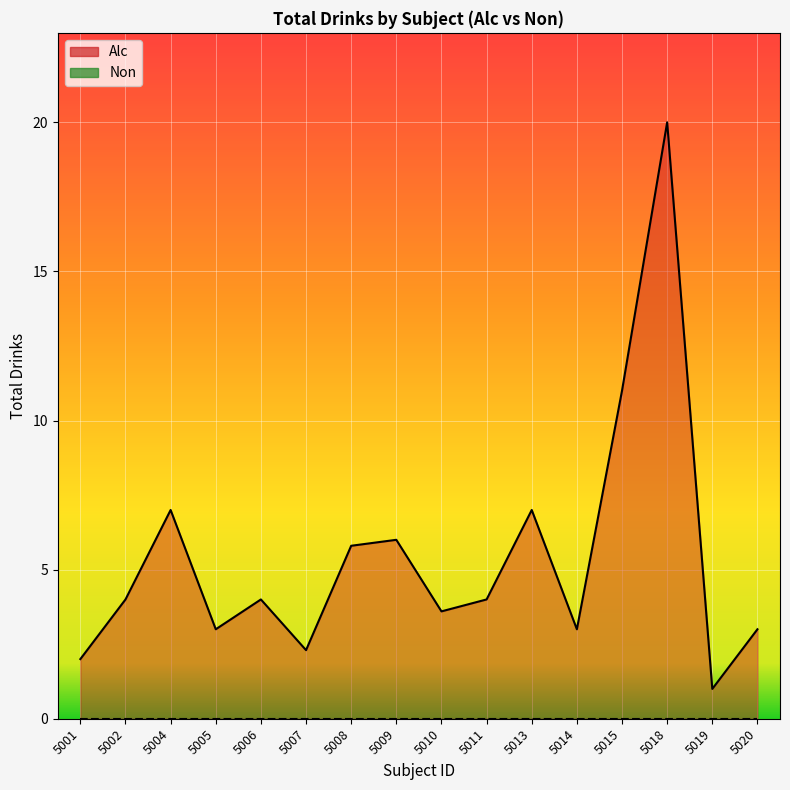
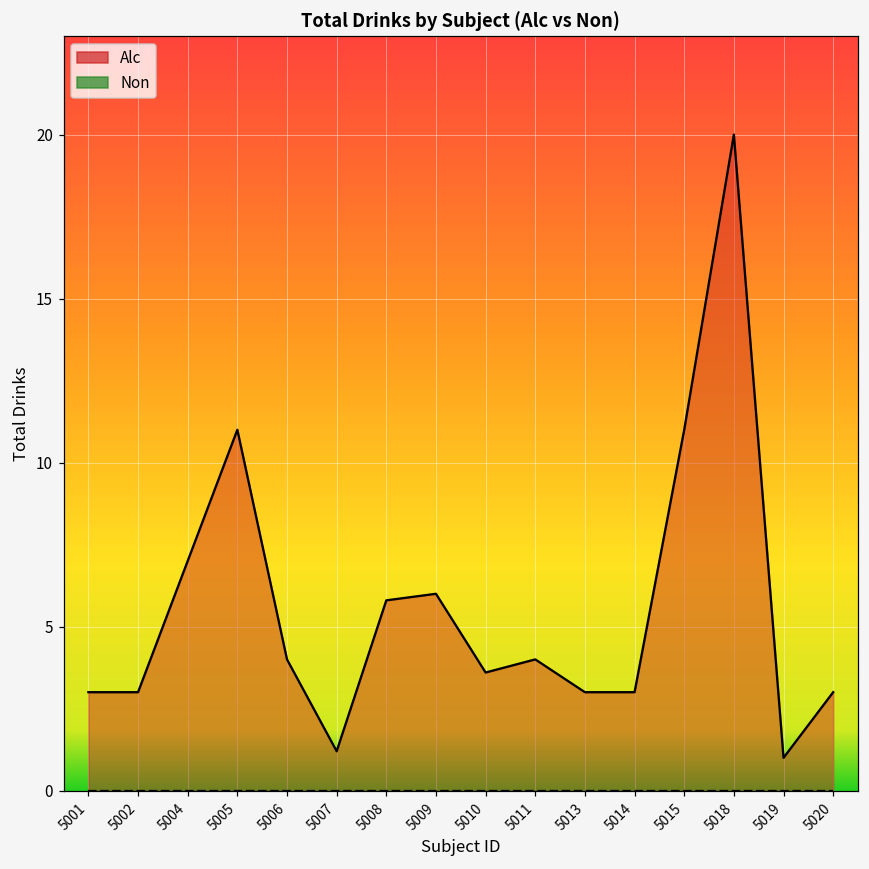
  {
    "Alc": {
-     "5001": 2,
-     "5002": 4,
+     "5001": 3,
+     "5002": 3,
      "5004": 7.0,
-     "5005": 3,
+     "5005": 11,
      "5006": 4.0,
-     "5007": 2.3,
+     "5007": 1.2,
      "5008": 5.8,
      "5009": 6.0,
      "5010": 3.6,
      "5011": 4.0,
-     "5013": 7,
+     "5013": 3,
      "5014": 3.0,
      "5015": 11.0,
      "5018": 20.0,
      "5019": 1.0,
      "5020": 3.0
    },
    "Non": {
      "5001": 0.0,
      "5002": 0.0,
      "5004": 0.0,
      "5005": 0.0,
      "5006": 0.0,
      "5007": 0.0,
      "5008": 0.0,
      "5009": 0.0,
      "5010": 0.0,
      "5011": 0.0,
      "5013": 0.0,
      "5014": 0.0,
      "5015": 0.0,
      "5018": 0.0,
      "5019": 0.0,
      "5020": 0.0
    }
  }
